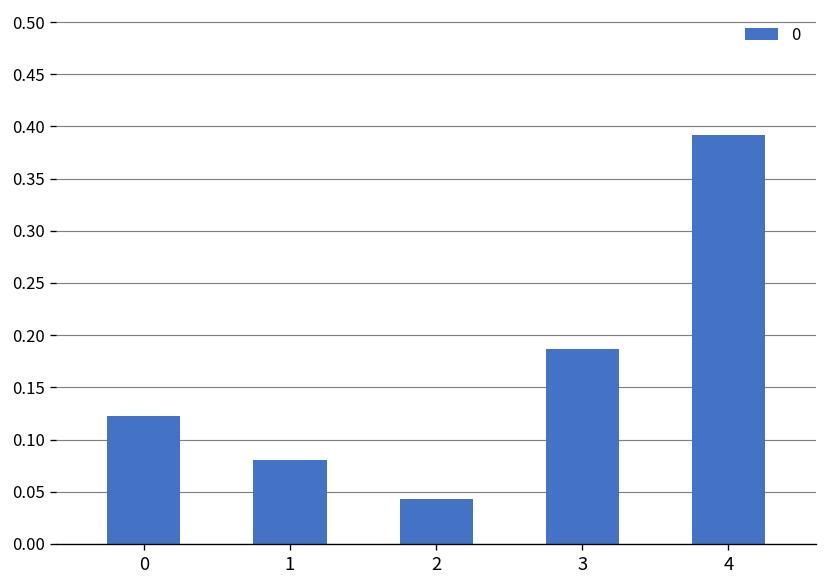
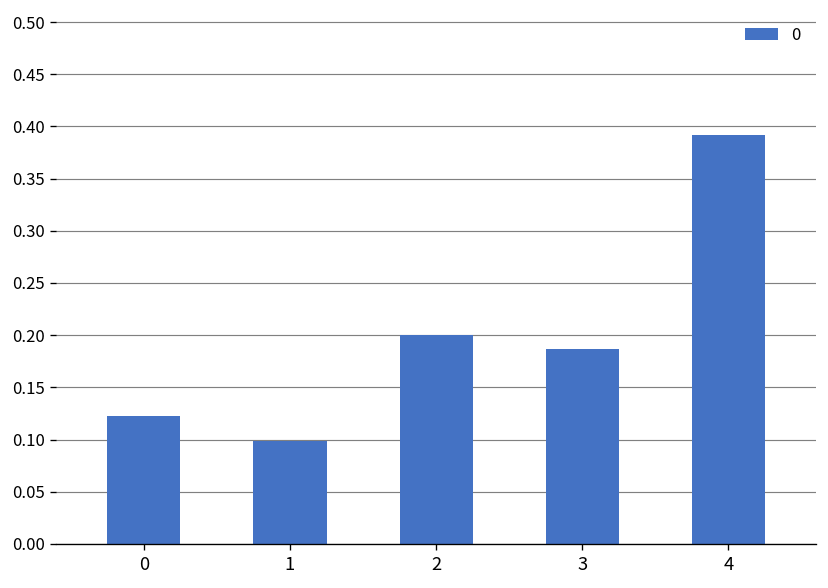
  {
    "0": 0.12,
-   "1": 0.08,
-   "2": 0.04,
+   "1": 0.10,
+   "2": 0.20,
    "3": 0.19,
    "4": 0.39
  }
